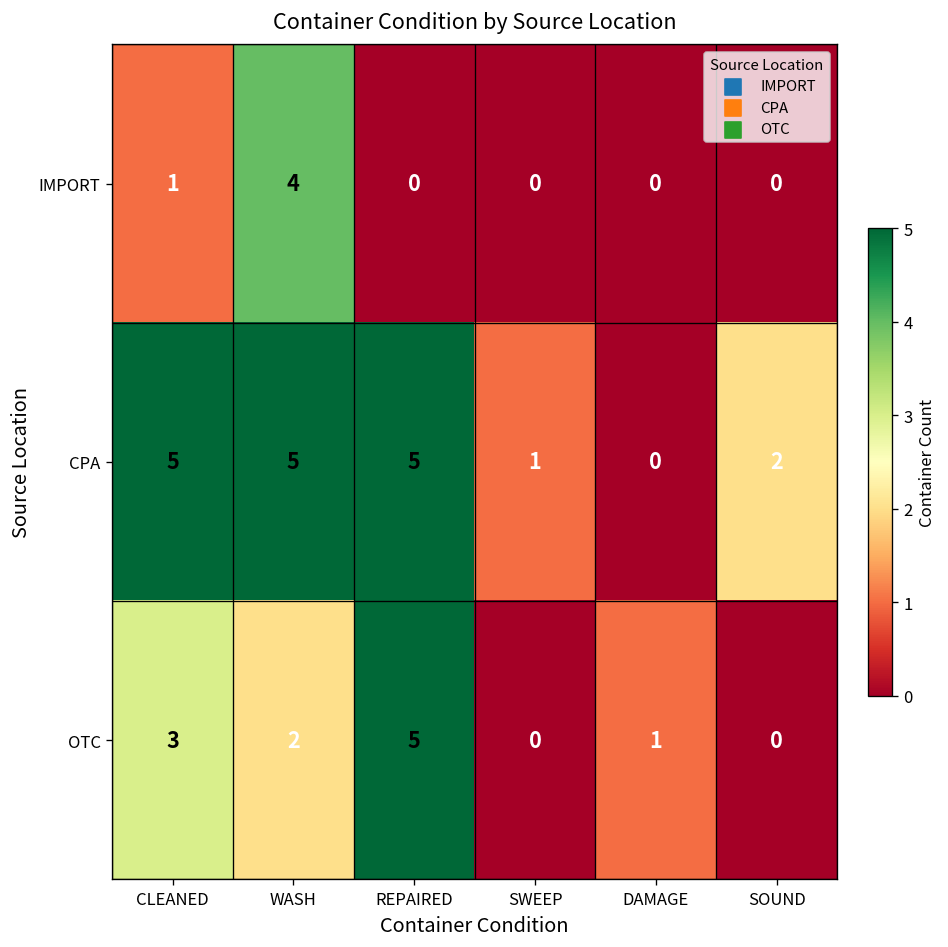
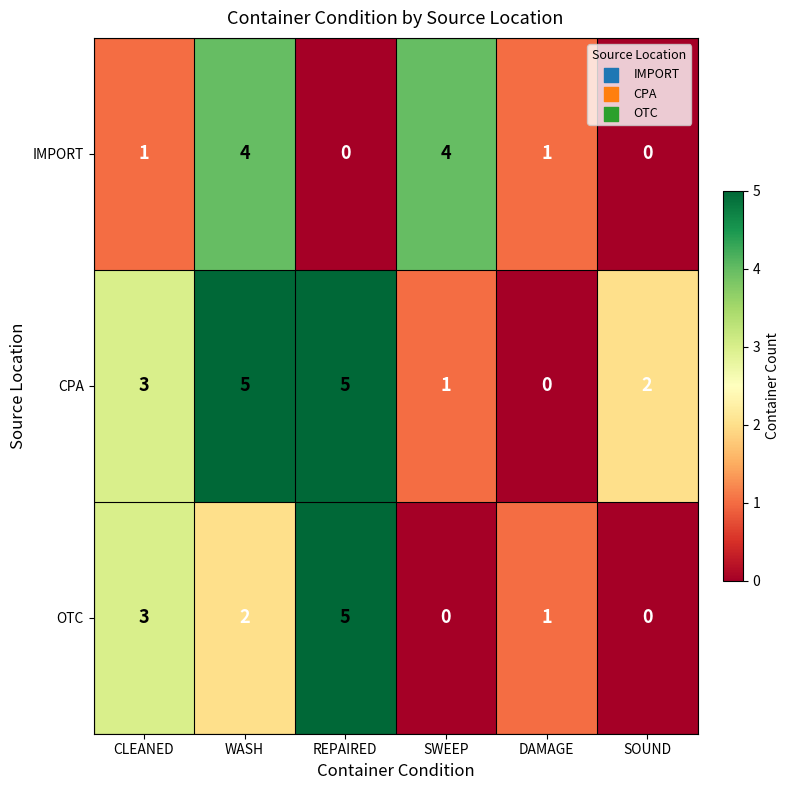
  {
    "IMPORT": {
      "CLEANED": 1,
      "WASH": 4,
      "REPAIRED": 0,
-     "SWEEP": 0,
-     "DAMAGE": 0,
+     "SWEEP": 4,
+     "DAMAGE": 1,
      "SOUND": 0
    },
    "CPA": {
-     "CLEANED": 5,
+     "CLEANED": 3,
      "WASH": 5,
      "REPAIRED": 5,
      "SWEEP": 1,
      "DAMAGE": 0,
      "SOUND": 2
    },
    "OTC": {
      "CLEANED": 3,
      "WASH": 2,
      "REPAIRED": 5,
      "SWEEP": 0,
      "DAMAGE": 1,
      "SOUND": 0
    }
  }
